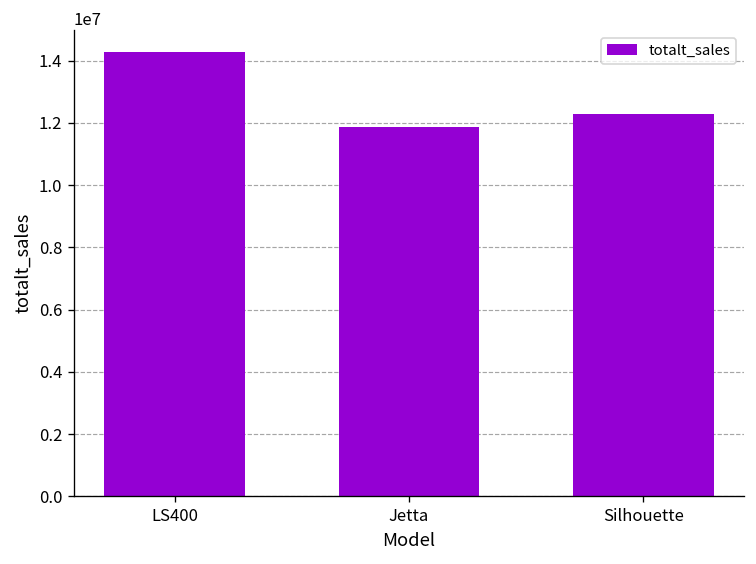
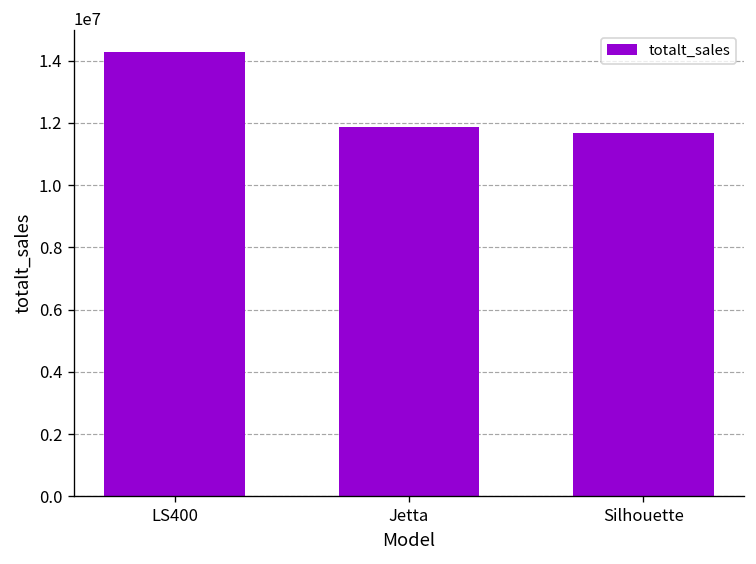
  {
    "LS400": 14300000,
    "Jetta": 11900000,
-   "Silhouette": 12300000
+   "Silhouette": 11700000
  }
